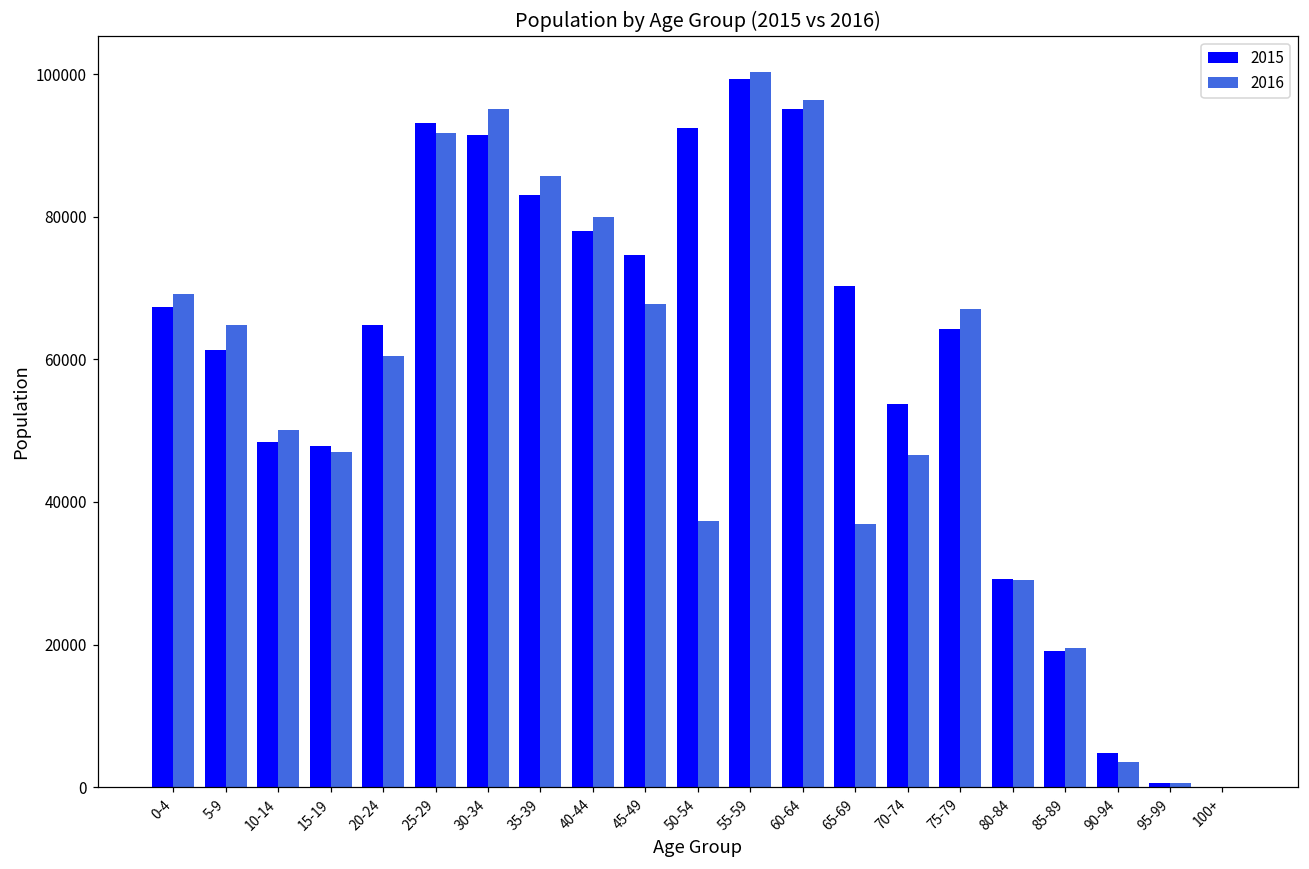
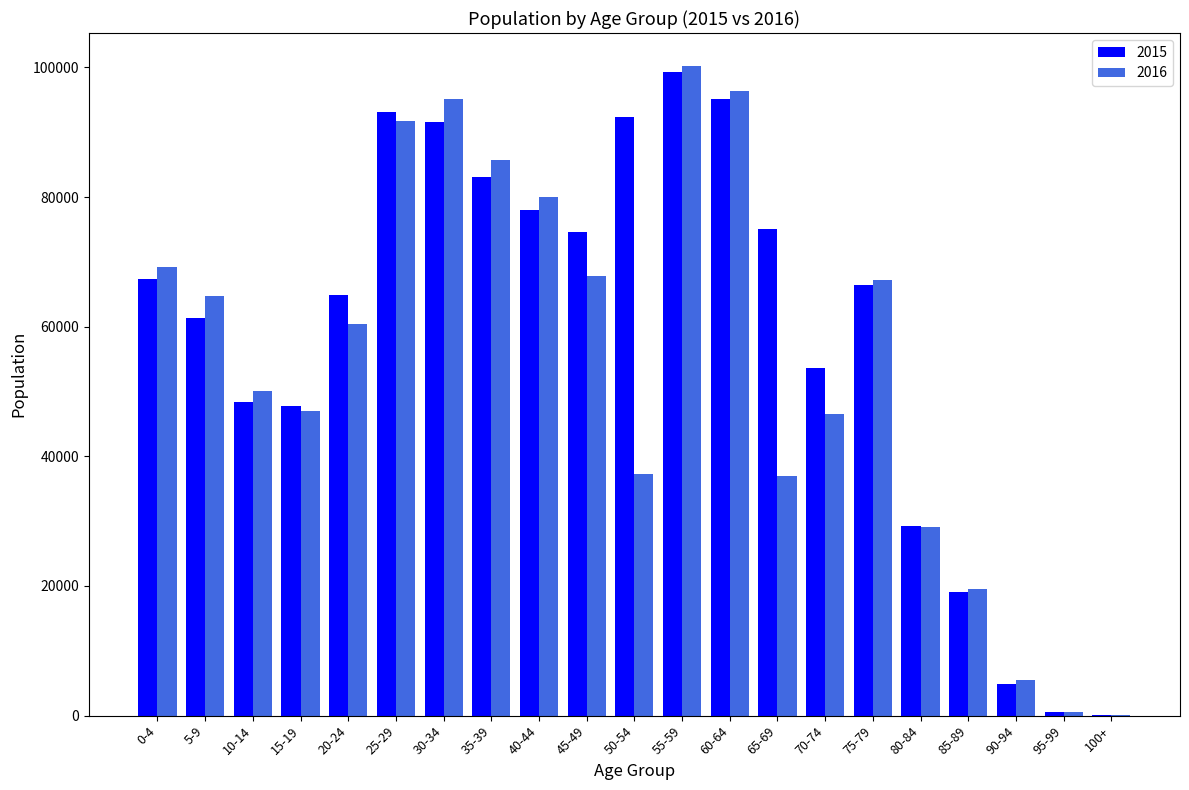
  {
    "2015": {
      "0-4": 67000,
      "5-9": 61000,
      "10-14": 48000,
      "15-19": 48000,
      "20-24": 65000,
      "25-29": 93000,
      "30-34": 92000,
      "35-39": 83000,
      "40-44": 78000,
      "45-49": 75000,
      "50-54": 92000,
      "55-59": 99000,
      "60-64": 95000,
-     "65-69": 70000,
+     "65-69": 75000,
      "70-74": 54000,
-     "75-79": 64000,
+     "75-79": 66000,
      "80-84": 29000,
      "85-89": 19000,
      "90-94": 5000,
      "95-99": 1000
    },
    "2016": {
      "0-4": 69000,
      "5-9": 65000,
      "10-14": 50000,
      "15-19": 47000,
      "20-24": 60000,
      "25-29": 92000,
      "30-34": 95000,
      "35-39": 86000,
      "40-44": 80000,
      "45-49": 68000,
      "50-54": 37000,
      "55-59": 100000,
      "60-64": 96000,
      "65-69": 37000,
      "70-74": 47000,
      "75-79": 67000,
      "80-84": 29000,
      "85-89": 20000,
-     "90-94": 3000,
+     "90-94": 6000,
      "95-99": 1000
    }
  }
